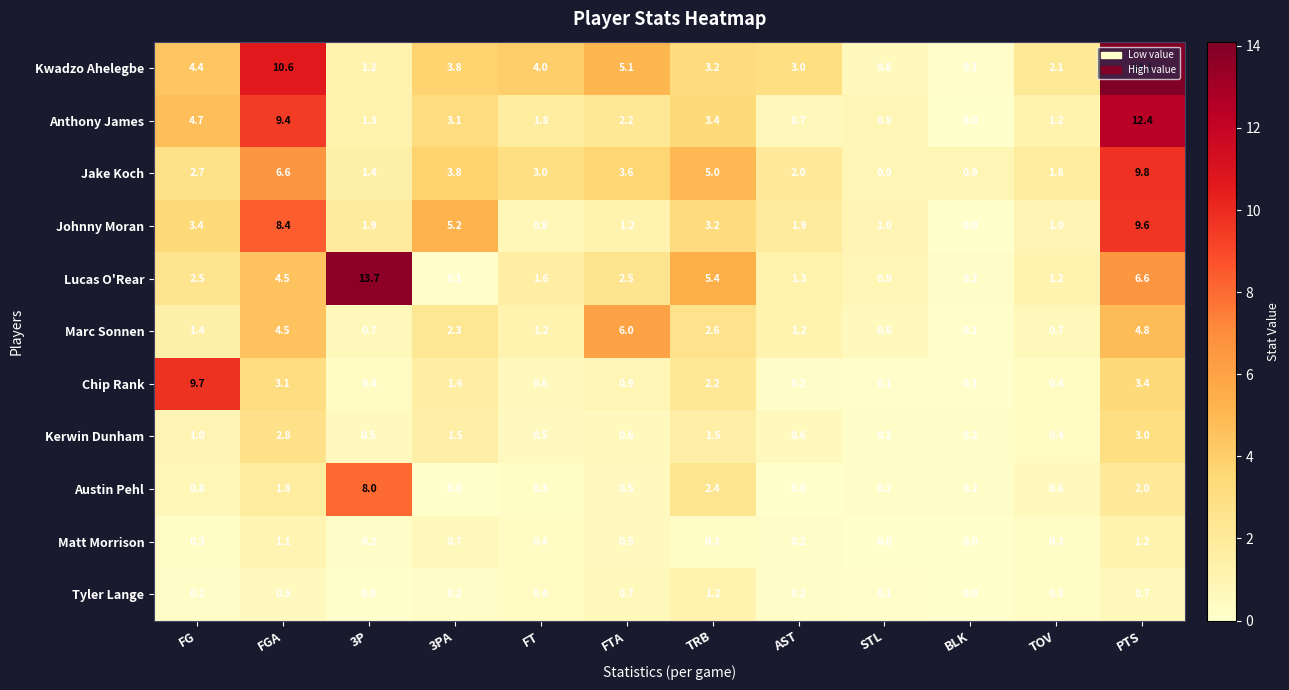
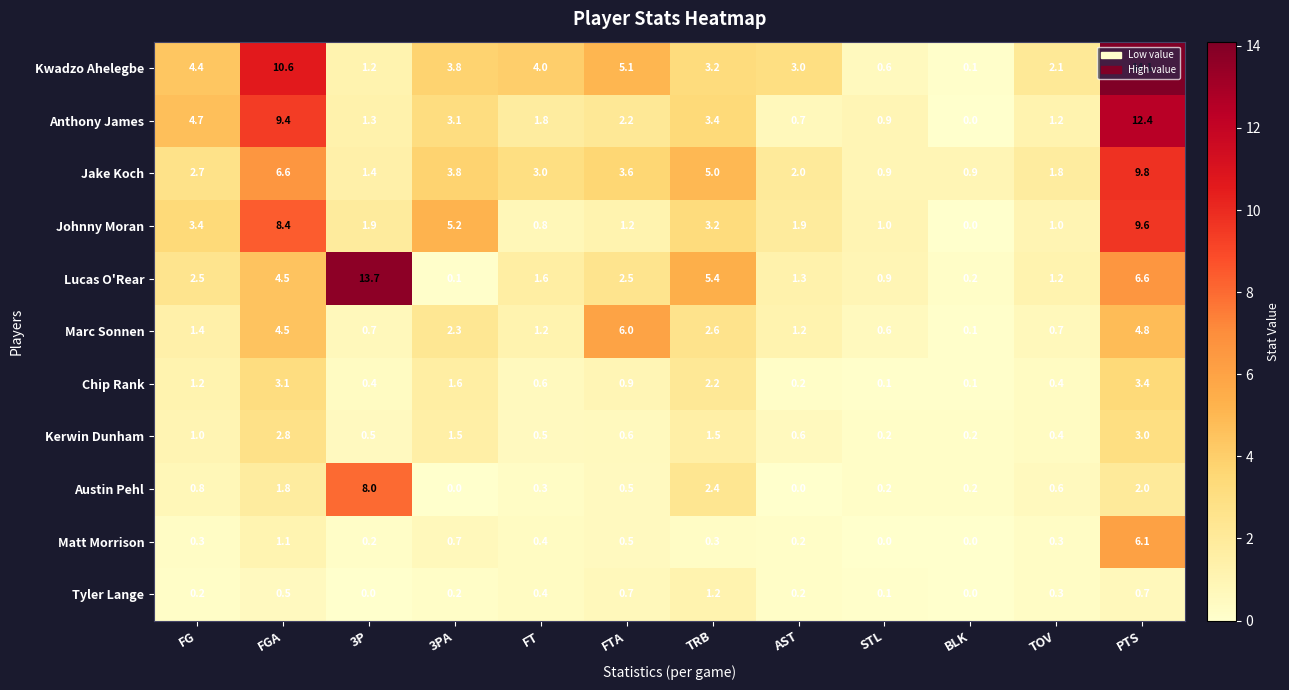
  {
    "Kwadzo Ahelegbe": {
      "FG": 4.4,
      "FGA": 10.6,
      "3P": 1.2,
      "3PA": 3.8,
      "FT": 4.0,
      "FTA": 5.1,
      "TRB": 3.2,
      "AST": 3.0,
      "STL": 0.6,
      "BLK": 0.1,
      "TOV": 2.1
    },
    "Anthony James": {
      "FG": 4.7,
      "FGA": 9.4,
      "3P": 1.3,
      "3PA": 3.1,
      "FT": 1.8,
      "FTA": 2.2,
      "TRB": 3.4,
      "AST": 0.7,
      "STL": 0.9,
      "BLK": 0.0,
      "TOV": 1.2,
      "PTS": 12.4
    },
    "Jake Koch": {
      "FG": 2.7,
      "FGA": 6.6,
      "3P": 1.4,
      "3PA": 3.8,
      "FT": 3.0,
      "FTA": 3.6,
      "TRB": 5.0,
      "AST": 2.0,
      "STL": 0.9,
      "BLK": 0.9,
      "TOV": 1.8,
      "PTS": 9.8
    },
    "Johnny Moran": {
      "FG": 3.4,
      "FGA": 8.4,
      "3P": 1.9,
      "3PA": 5.2,
      "FT": 0.8,
      "FTA": 1.2,
      "TRB": 3.2,
      "AST": 1.9,
      "STL": 1.0,
      "BLK": 0.0,
      "TOV": 1.0,
      "PTS": 9.6
    },
    "Lucas O'Rear": {
      "FG": 2.5,
      "FGA": 4.5,
      "3P": 13.7,
      "3PA": 0.1,
      "FT": 1.6,
      "FTA": 2.5,
      "TRB": 5.4,
      "AST": 1.3,
      "STL": 0.9,
      "BLK": 0.2,
      "TOV": 1.2,
      "PTS": 6.6
    },
    "Marc Sonnen": {
      "FG": 1.4,
      "FGA": 4.5,
      "3P": 0.7,
      "3PA": 2.3,
      "FT": 1.2,
      "FTA": 6.0,
      "TRB": 2.6,
      "AST": 1.2,
      "STL": 0.6,
      "BLK": 0.1,
      "TOV": 0.7,
      "PTS": 4.8
    },
    "Chip Rank": {
-     "FG": 9.7,
+     "FG": 1.2,
      "FGA": 3.1,
      "3P": 0.4,
      "3PA": 1.6,
      "FT": 0.6,
      "FTA": 0.9,
      "TRB": 2.2,
      "AST": 0.2,
      "STL": 0.1,
      "BLK": 0.1,
      "TOV": 0.4,
      "PTS": 3.4
    },
    "Kerwin Dunham": {
      "FG": 1.0,
      "FGA": 2.8,
      "3P": 0.5,
      "3PA": 1.5,
      "FT": 0.5,
      "FTA": 0.6,
      "TRB": 1.5,
      "AST": 0.6,
      "STL": 0.2,
      "BLK": 0.2,
      "TOV": 0.4,
      "PTS": 3.0
    },
    "Austin Pehl": {
      "FG": 0.8,
      "FGA": 1.8,
      "3P": 8.0,
      "3PA": 0.0,
      "FT": 0.3,
      "FTA": 0.5,
      "TRB": 2.4,
      "AST": 0.0,
      "STL": 0.2,
      "BLK": 0.2,
      "TOV": 0.6,
      "PTS": 2.0
    },
    "Matt Morrison": {
      "FG": 0.3,
      "FGA": 1.1,
      "3P": 0.2,
      "3PA": 0.7,
      "FT": 0.4,
      "FTA": 0.5,
      "TRB": 0.3,
      "AST": 0.2,
      "STL": 0.0,
      "BLK": 0.0,
      "TOV": 0.3,
-     "PTS": 1.2
+     "PTS": 6.1
    },
    "Tyler Lange": {
      "FG": 0.2,
      "FGA": 0.5,
      "3P": 0.0,
      "3PA": 0.2,
      "FT": 0.4,
      "FTA": 0.7,
      "TRB": 1.2,
      "AST": 0.2,
      "STL": 0.1,
      "BLK": 0.0,
      "TOV": 0.3,
      "PTS": 0.7
    }
  }
